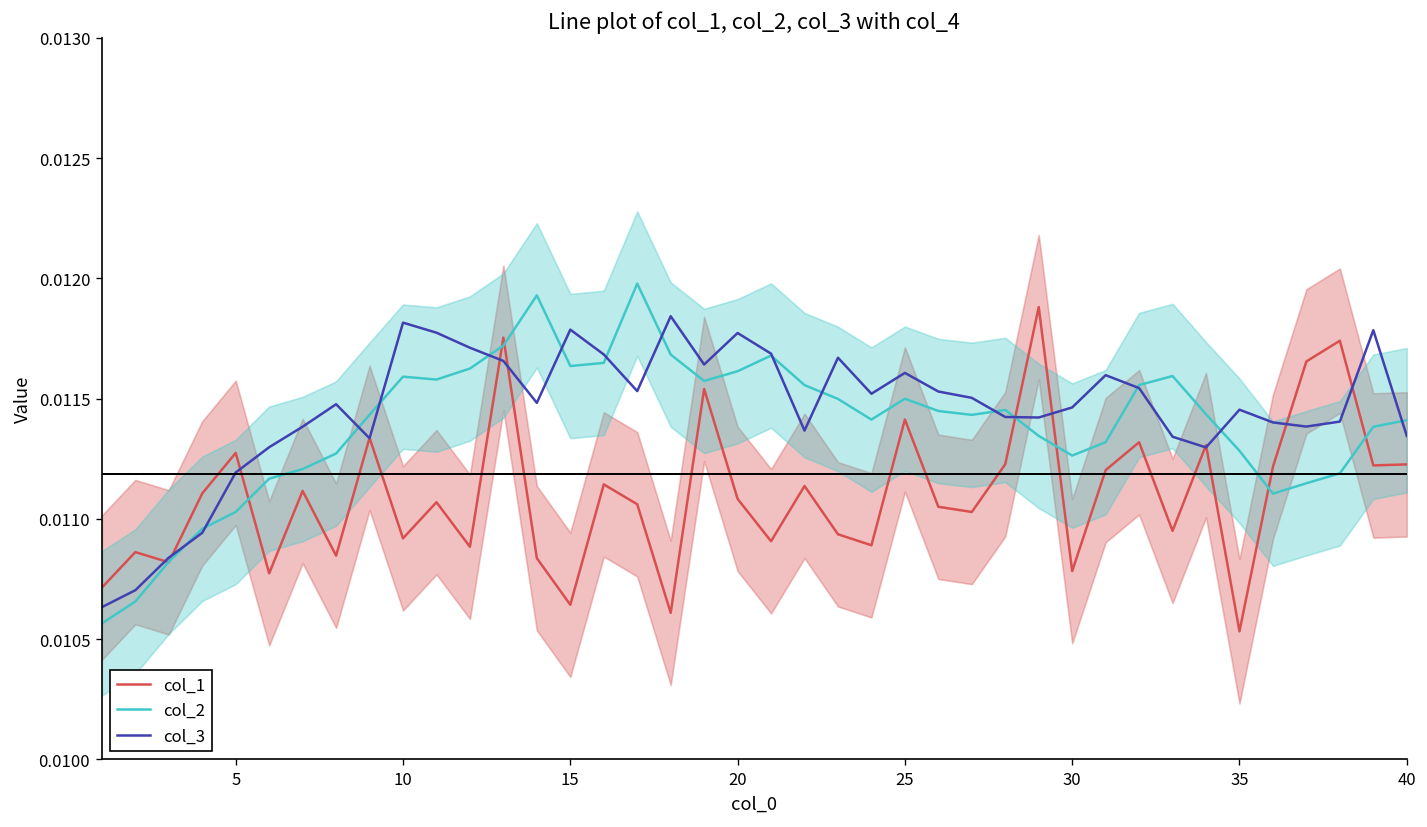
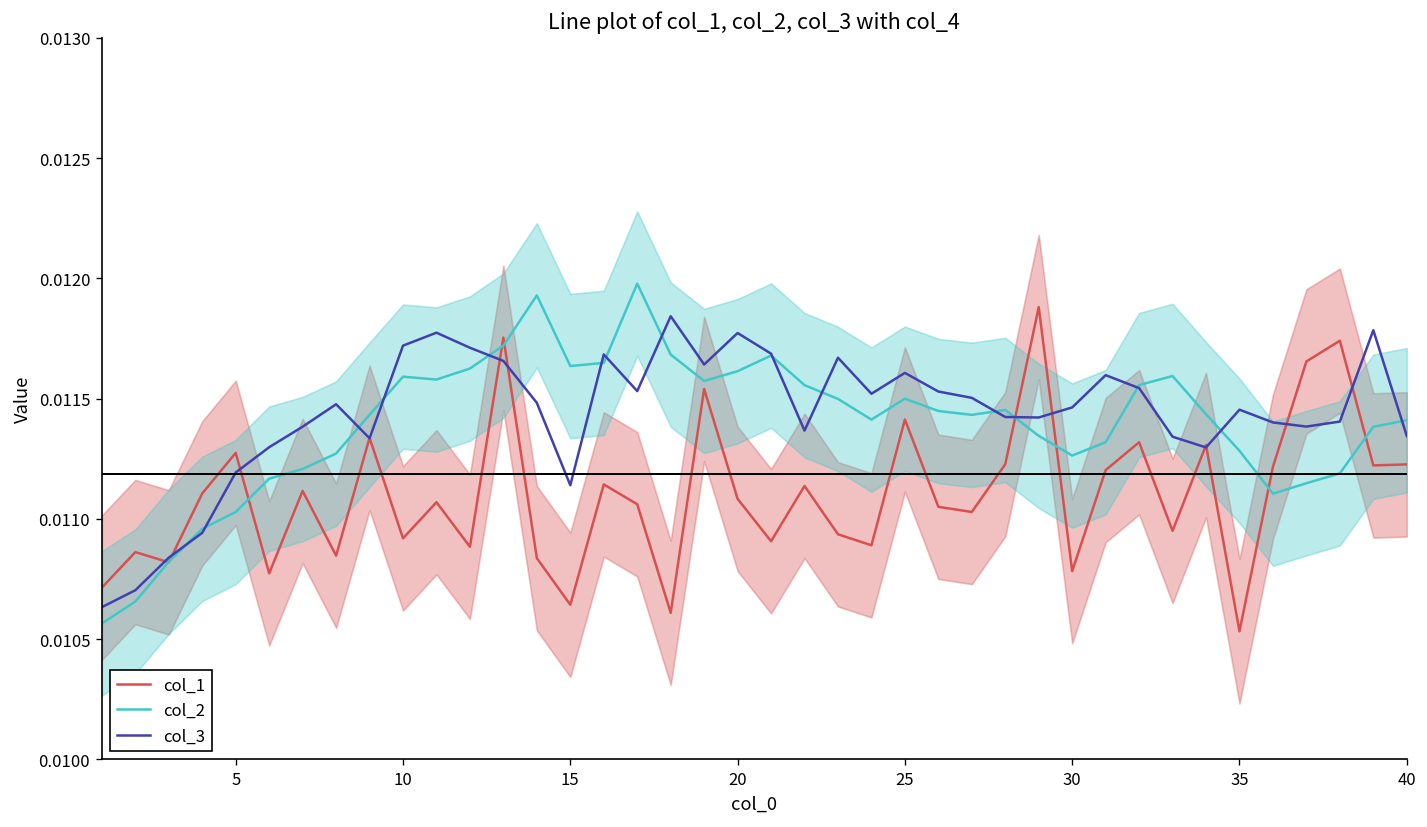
  {
    "col_3": {
      "5": 0.01119,
-     "10": 0.01182,
-     "15": 0.01179,
+     "10": 0.01172,
+     "15": 0.01114,
      "20": 0.01177,
      "25": 0.01161,
      "30": 0.01146,
      "35": 0.01145,
      "40": 0.01134
    }
  }
